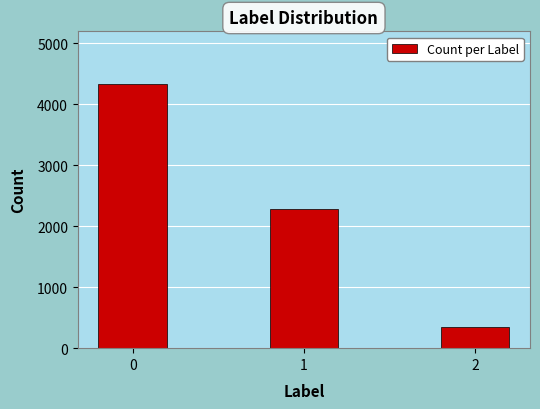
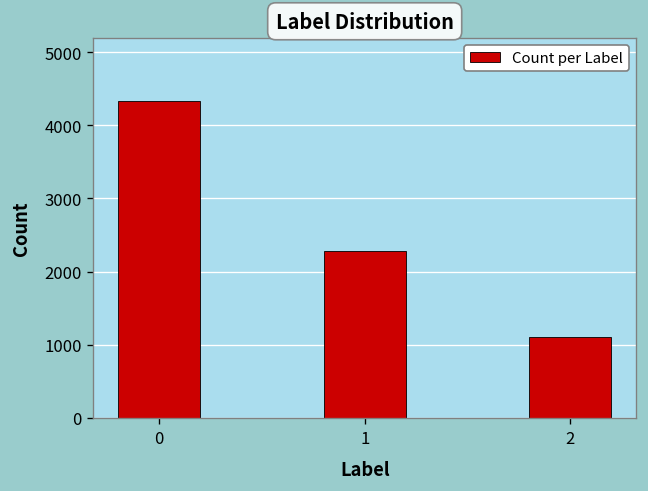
  {
    "0": 4300,
    "1": 2300,
-   "2": 300
+   "2": 1100
  }
